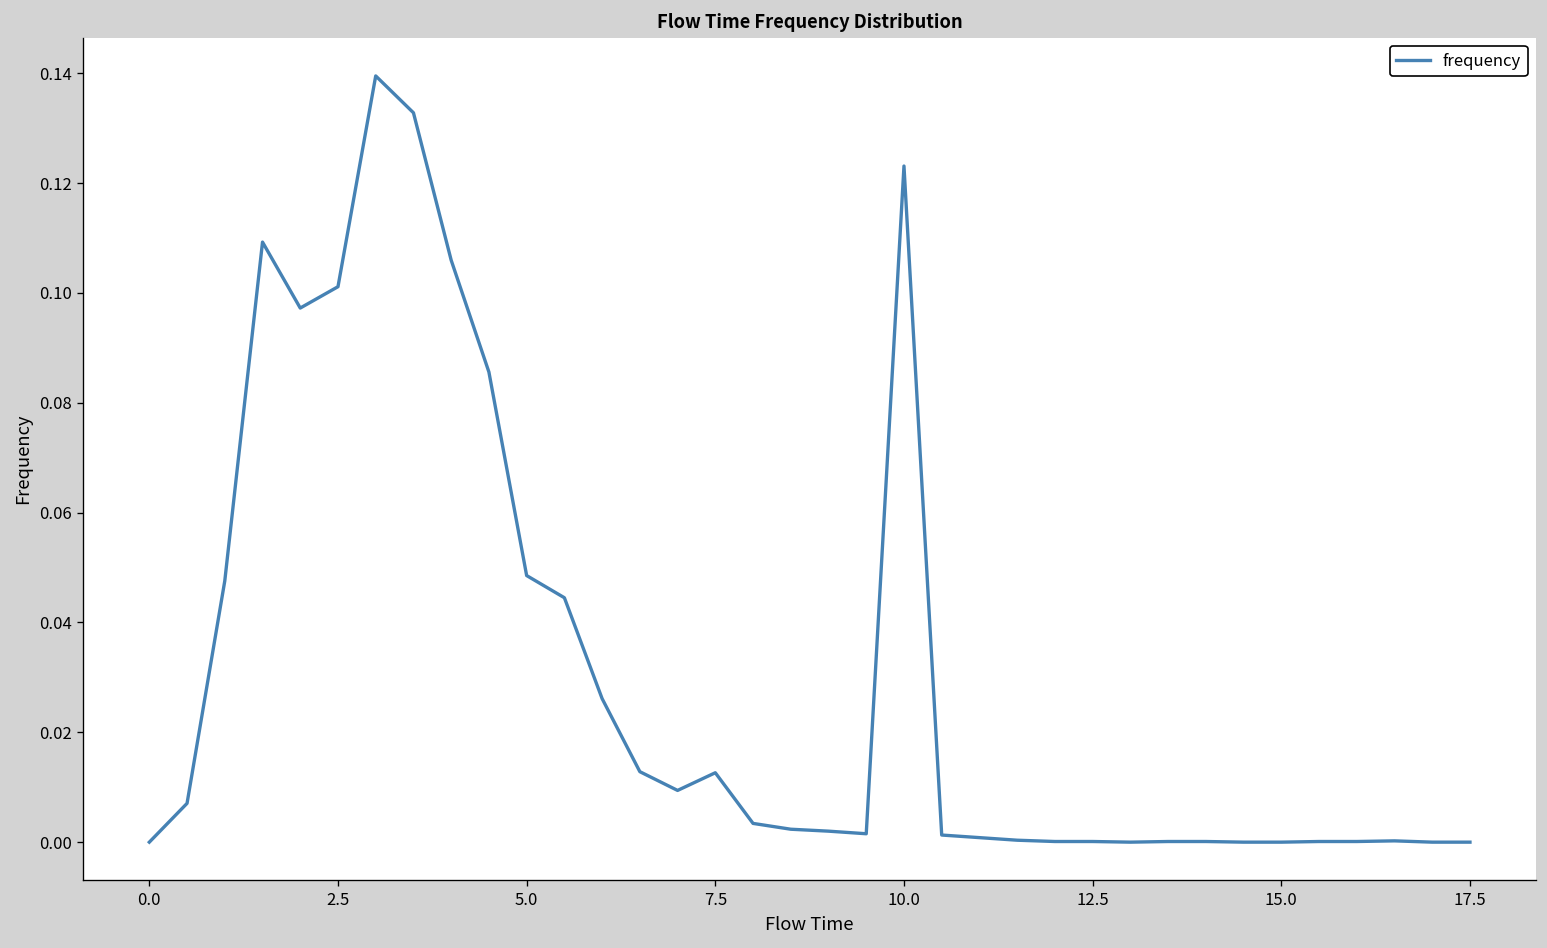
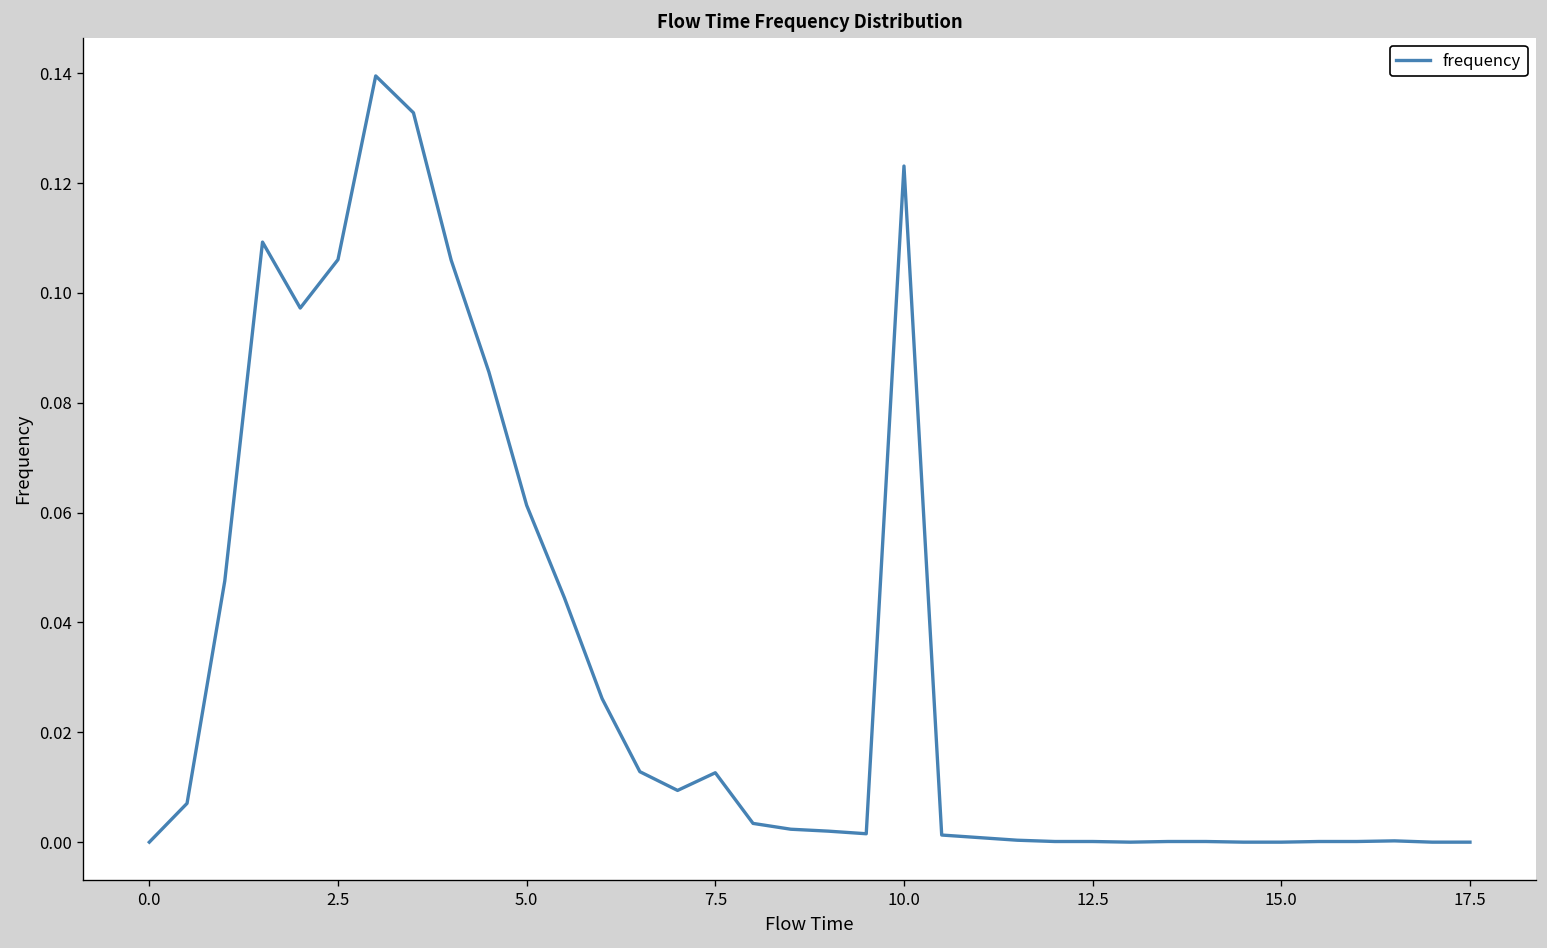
  {
    "0.0": 0.000,
-   "2.5": 0.101,
-   "5.0": 0.049,
+   "2.5": 0.106,
+   "5.0": 0.061,
    "7.5": 0.013,
    "10.0": 0.123,
    "12.5": 0.000,
    "15.0": 0.000,
    "17.5": 0.000
  }
